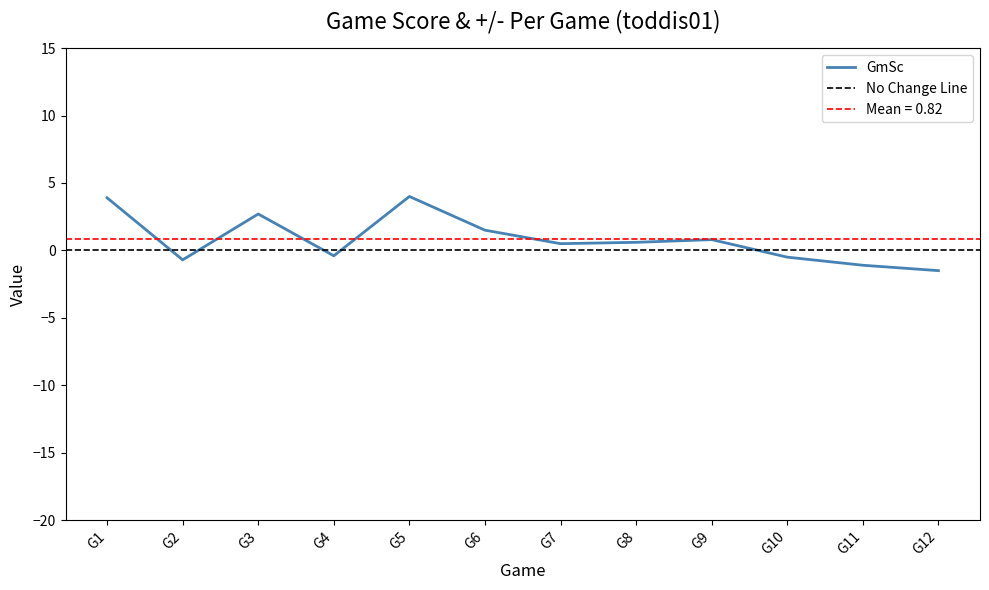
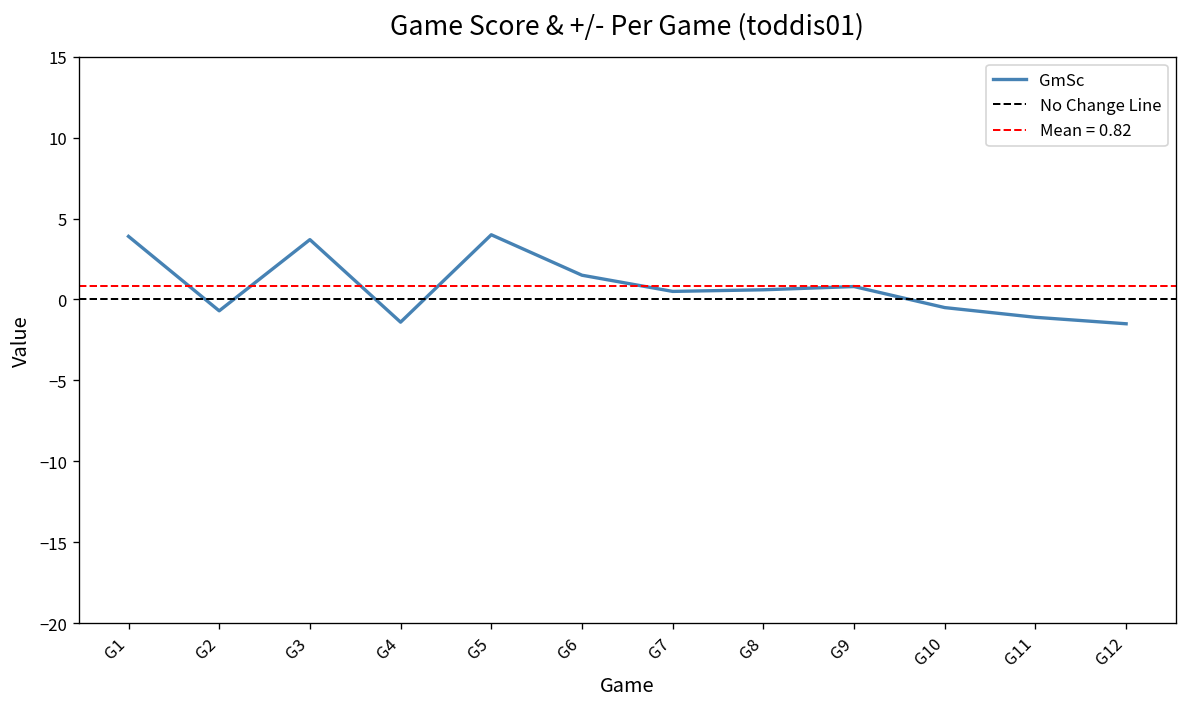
  {
    "G1": 3.9,
    "G2": -0.7,
-   "G3": 2.7,
-   "G4": -0.4,
+   "G3": 3.7,
+   "G4": -1.4,
    "G5": 4.0,
    "G6": 1.5,
    "G7": 0.5,
    "G8": 0.6,
    "G9": 0.8,
    "G10": -0.5,
    "G11": -1.1,
    "G12": -1.5
  }
